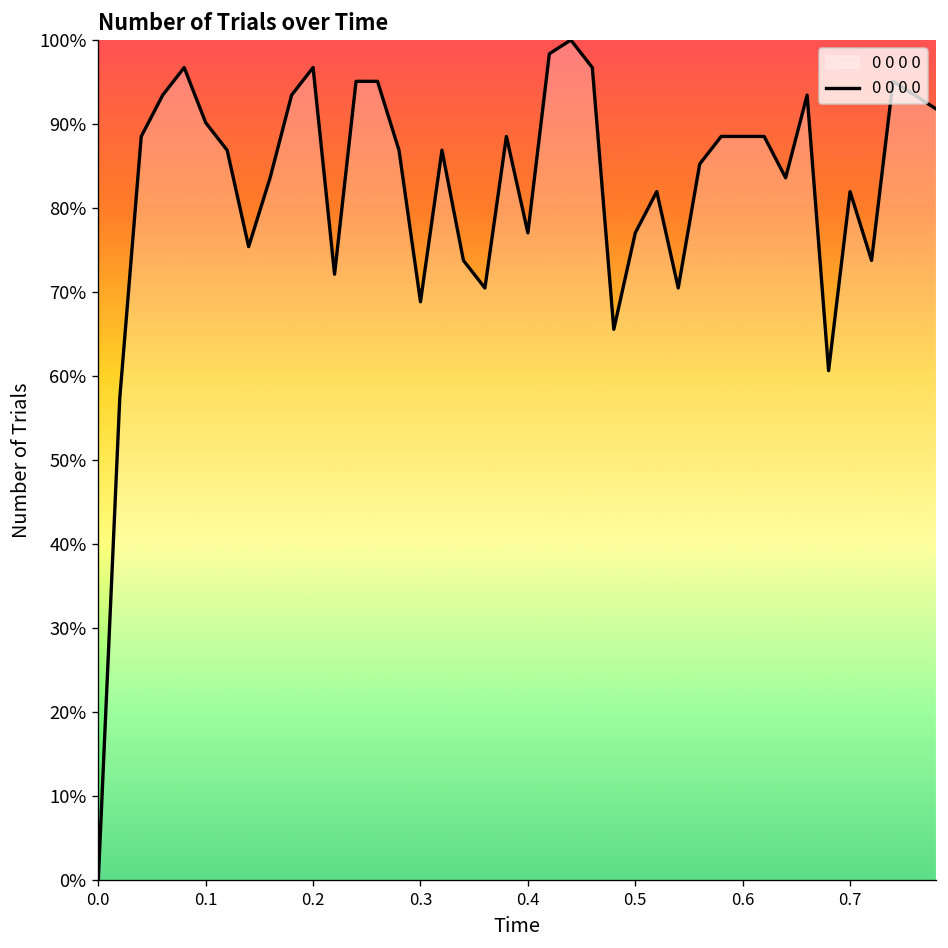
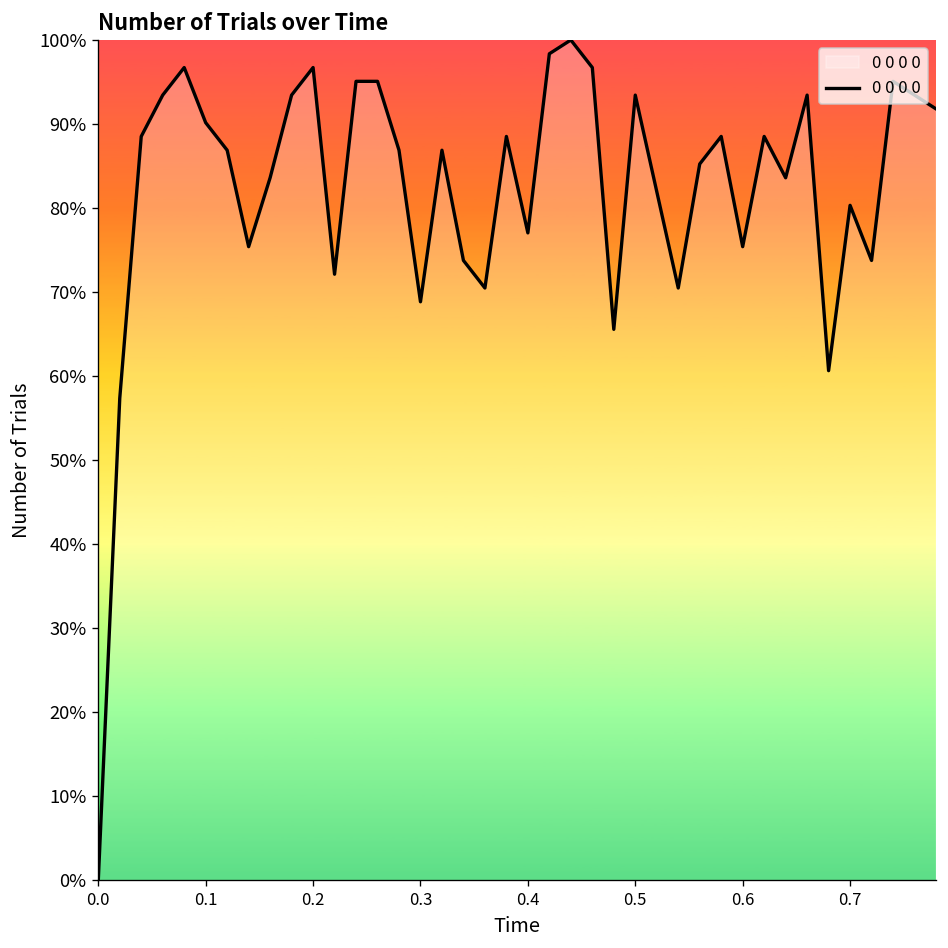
  {
    "0.0": "0%",
    "0.1": "90%",
    "0.2": "97%",
    "0.3": "69%",
    "0.4": "77%",
-   "0.5": "77%",
-   "0.6": "89%",
-   "0.7": "82%"
+   "0.5": "93%",
+   "0.6": "75%",
+   "0.7": "80%"
  }
